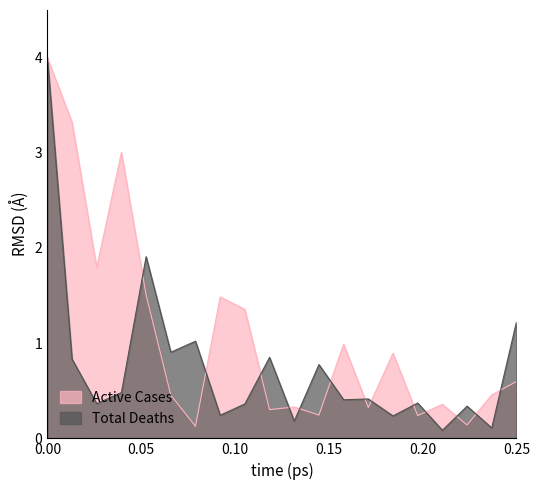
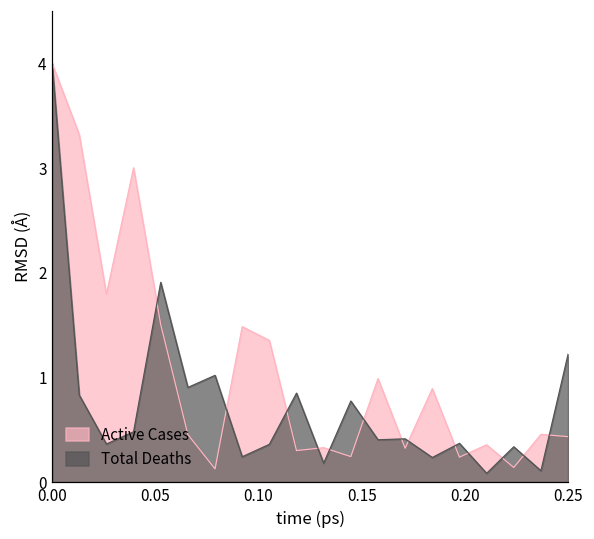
  {
    "Active Cases": {
-     "0.25": 0.6
+     "0.25": 0.4
    },
    "Total Deaths": {
      "0.25": 1.2
    }
  }
